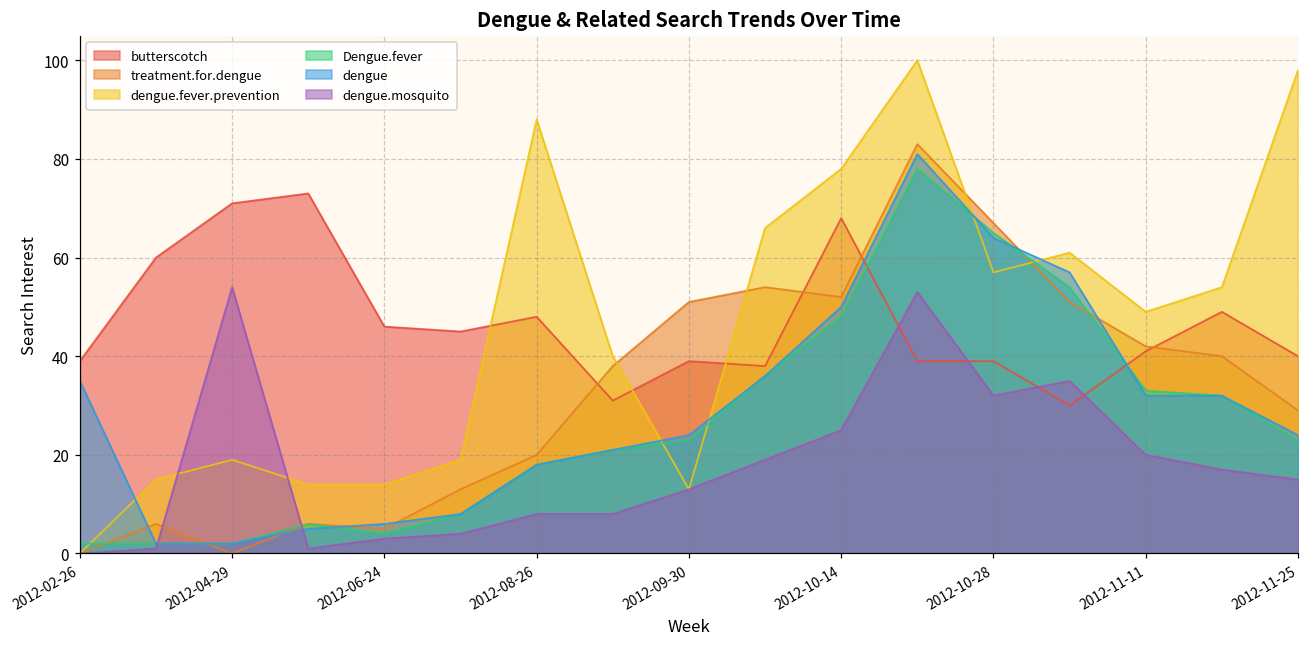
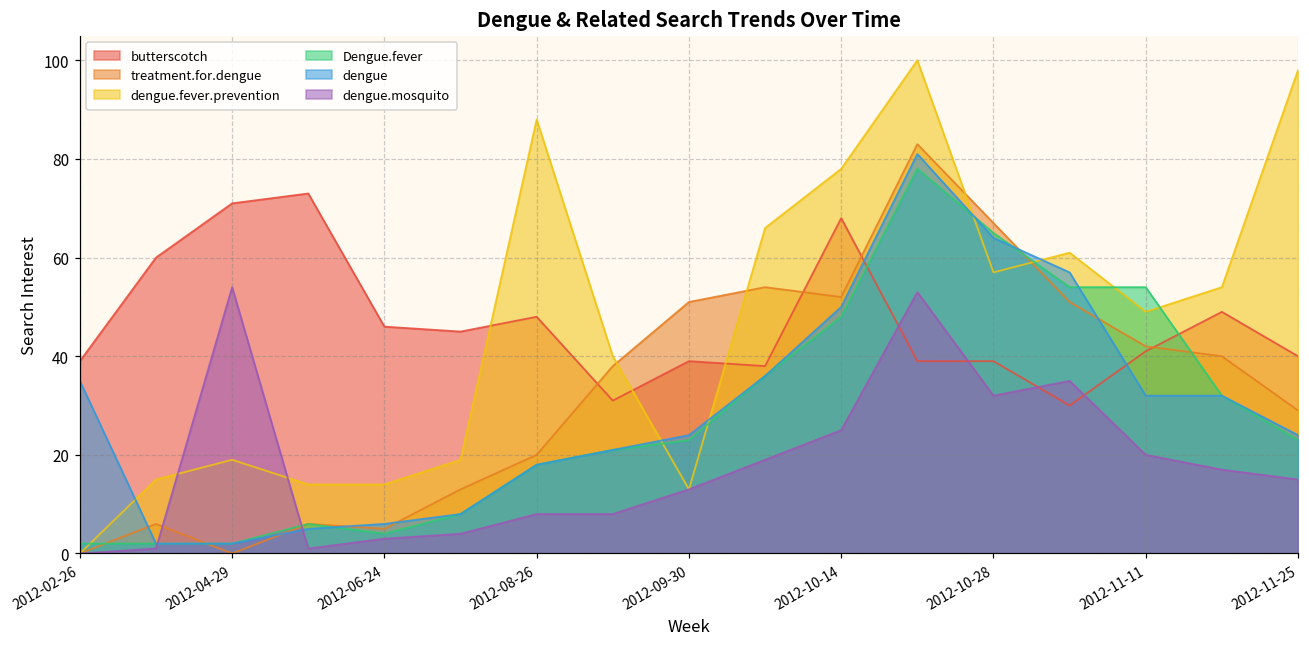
  {
    "dengue.fever.prevention": {
      "2012-04-29": 19,
      "2012-06-24": 14,
      "2012-08-26": 88,
      "2012-10-14": 78,
      "2012-10-28": 57,
      "2012-11-11": 49,
      "2012-11-25": 98
    },
    "Dengue.fever": {
      "2012-02-26": 2,
      "2012-06-24": 4,
      "2012-09-30": 23,
      "2012-10-14": 48,
      "2012-10-28": 65,
-     "2012-11-11": 33,
+     "2012-11-11": 54,
      "2012-11-25": 23
    },
    "dengue": {
      "2012-02-26": 35,
      "2012-06-24": 6,
      "2012-09-30": 24,
      "2012-10-14": 50,
      "2012-10-28": 64,
      "2012-11-11": 32,
      "2012-11-25": 24
    },
    "dengue.mosquito": {
      "2012-04-29": 54,
      "2012-06-24": 3,
      "2012-08-26": 8,
      "2012-10-14": 25,
      "2012-10-28": 32,
      "2012-11-11": 20,
      "2012-11-25": 15
    }
  }
